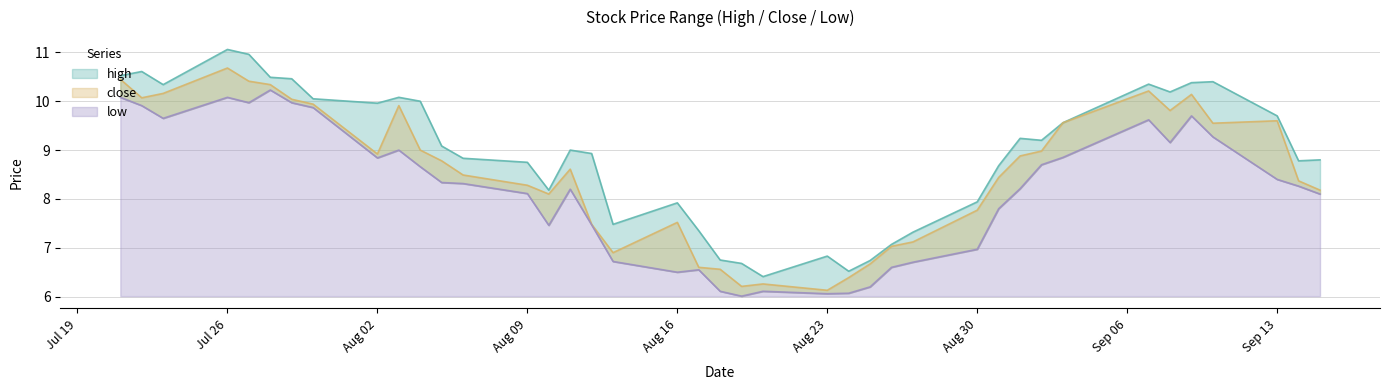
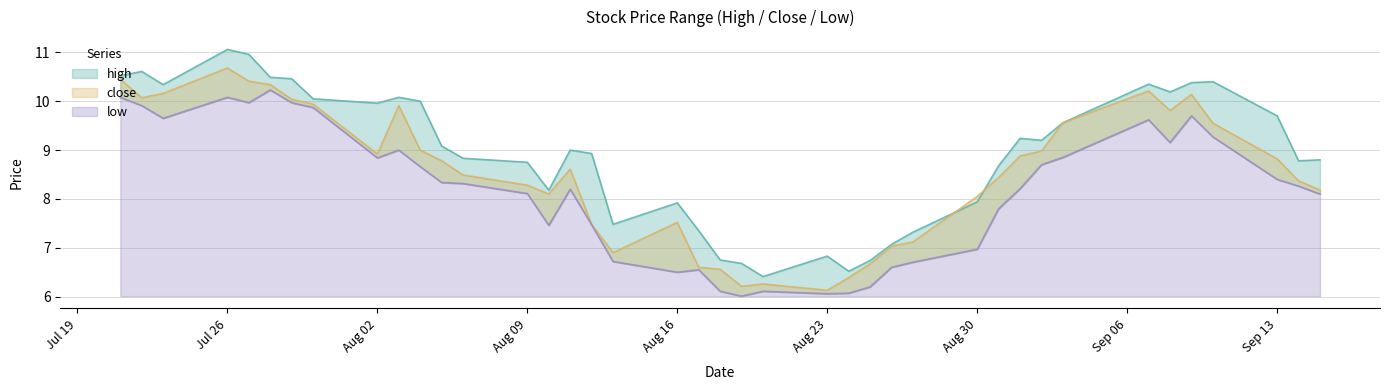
  {
    "close": {
      "Jul 26": 10.7,
      "Aug 02": 8.9,
      "Aug 09": 8.3,
      "Aug 16": 7.5,
      "Aug 23": 6.1,
-     "Aug 30": 7.8,
-     "Sep 13": 9.6
+     "Aug 30": 8.1,
+     "Sep 13": 8.8
    }
  }
